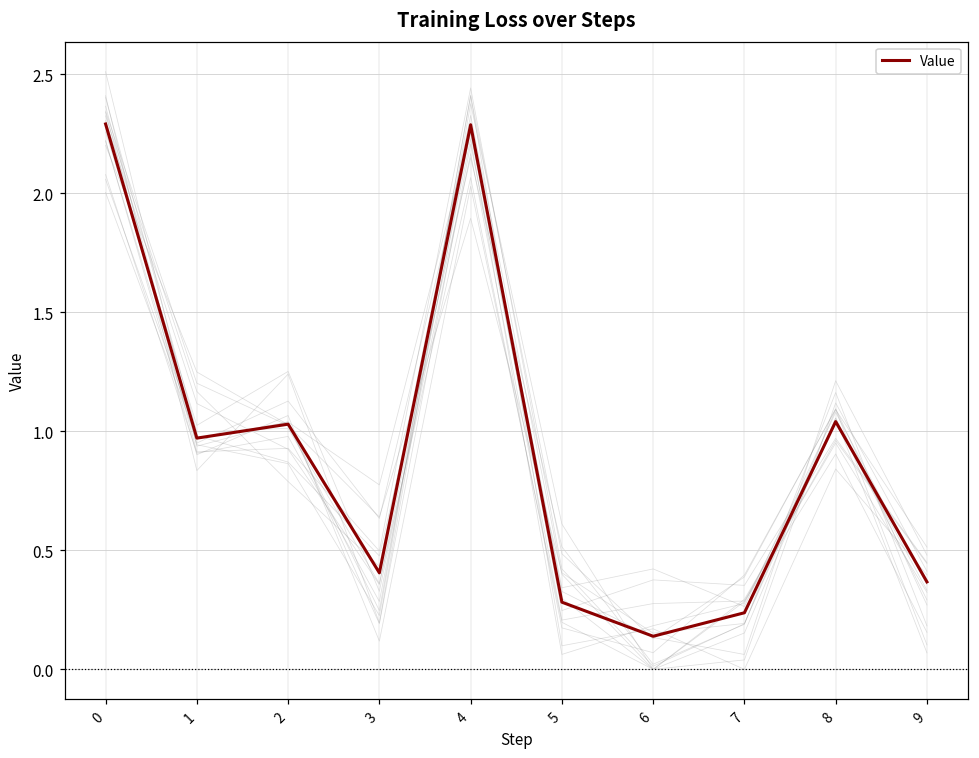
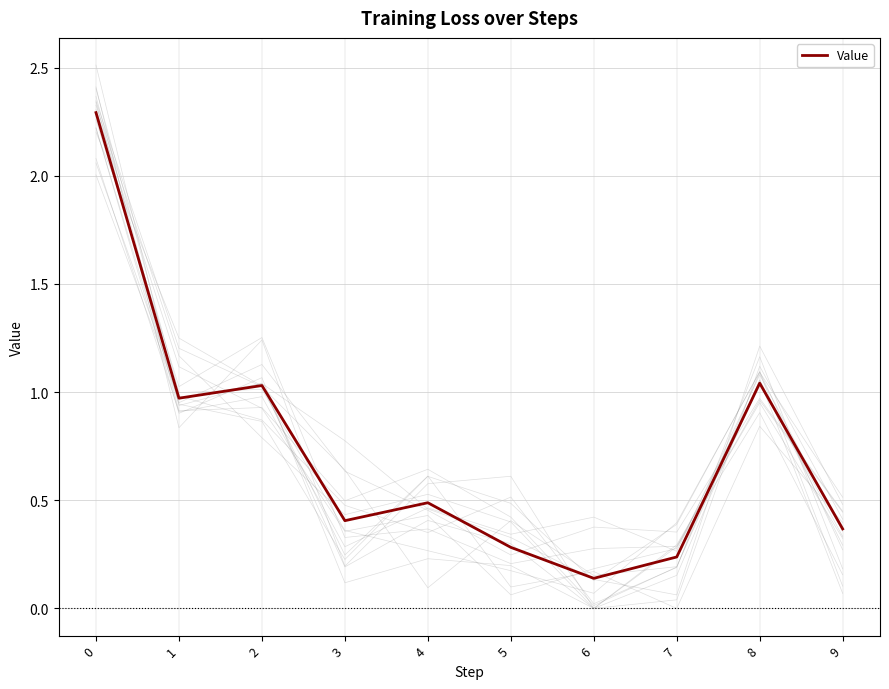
  {
    "Value": {
      "0": 2.29,
      "3": 0.41,
-     "4": 2.29,
+     "4": 0.49,
      "5": 0.28,
      "7": 0.24
    }
  }
